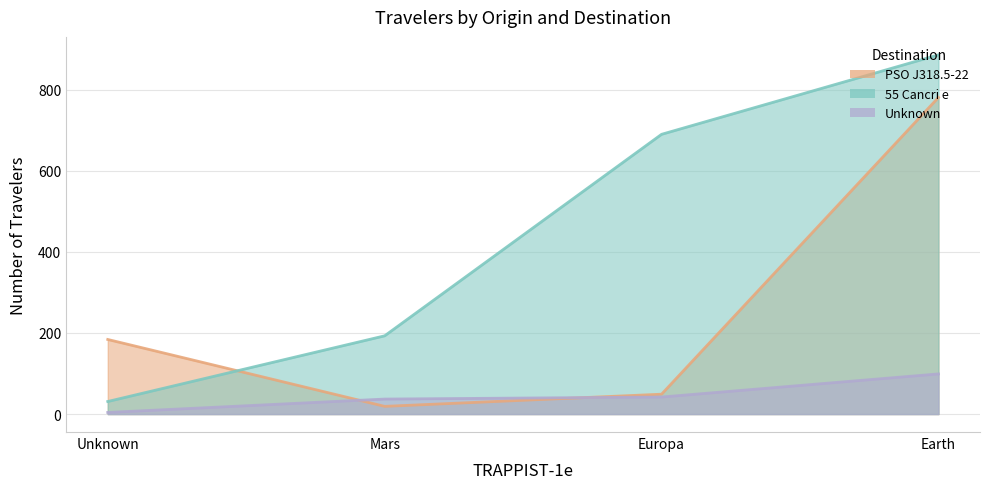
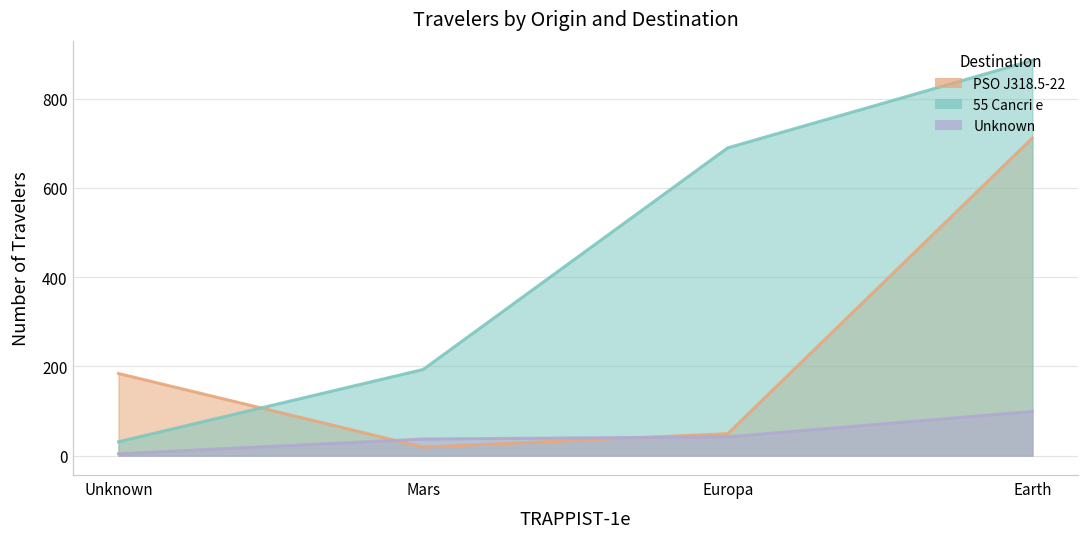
  {
    "PSO J318.5-22": {
      "Unknown": 180,
      "Mars": 20,
      "Europa": 50,
-     "Earth": 780
+     "Earth": 710
    }
  }
